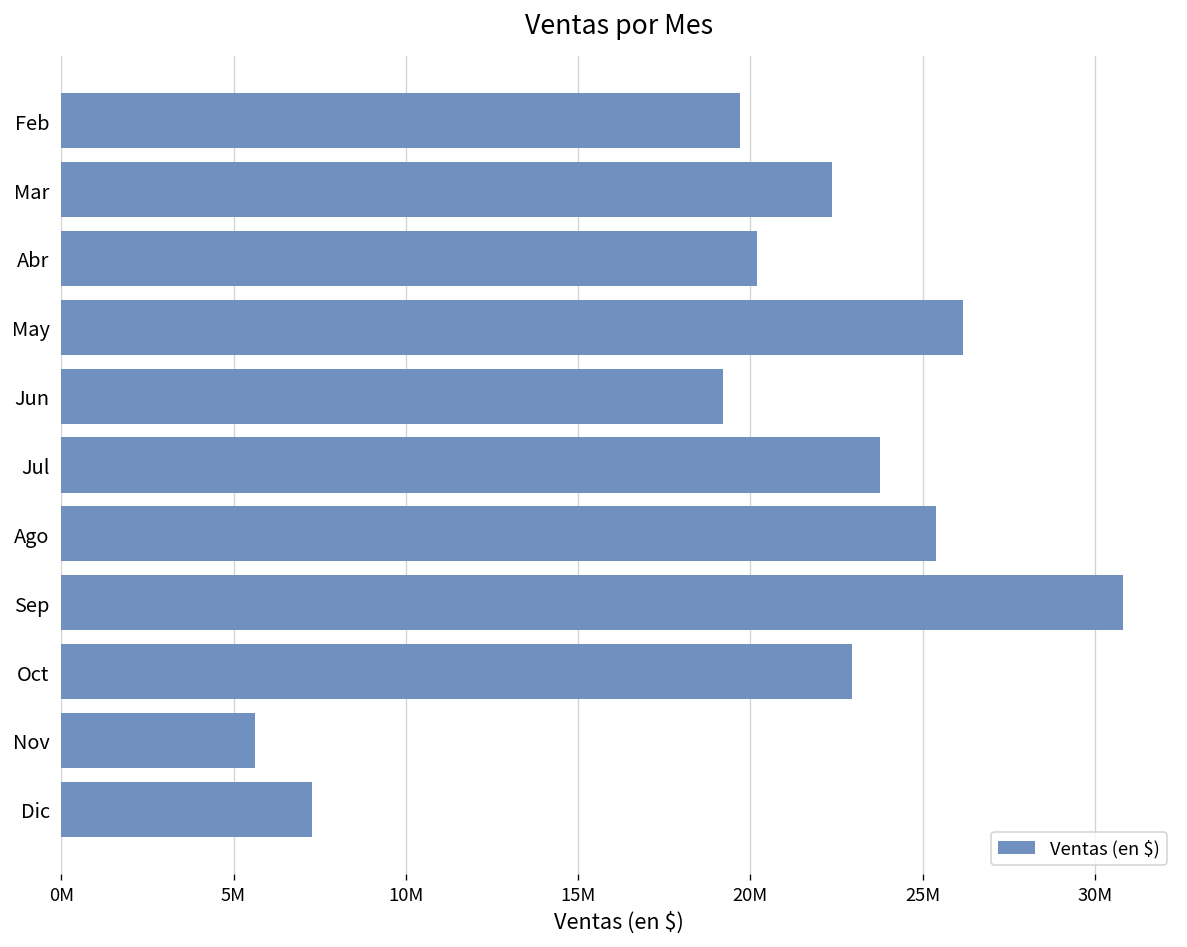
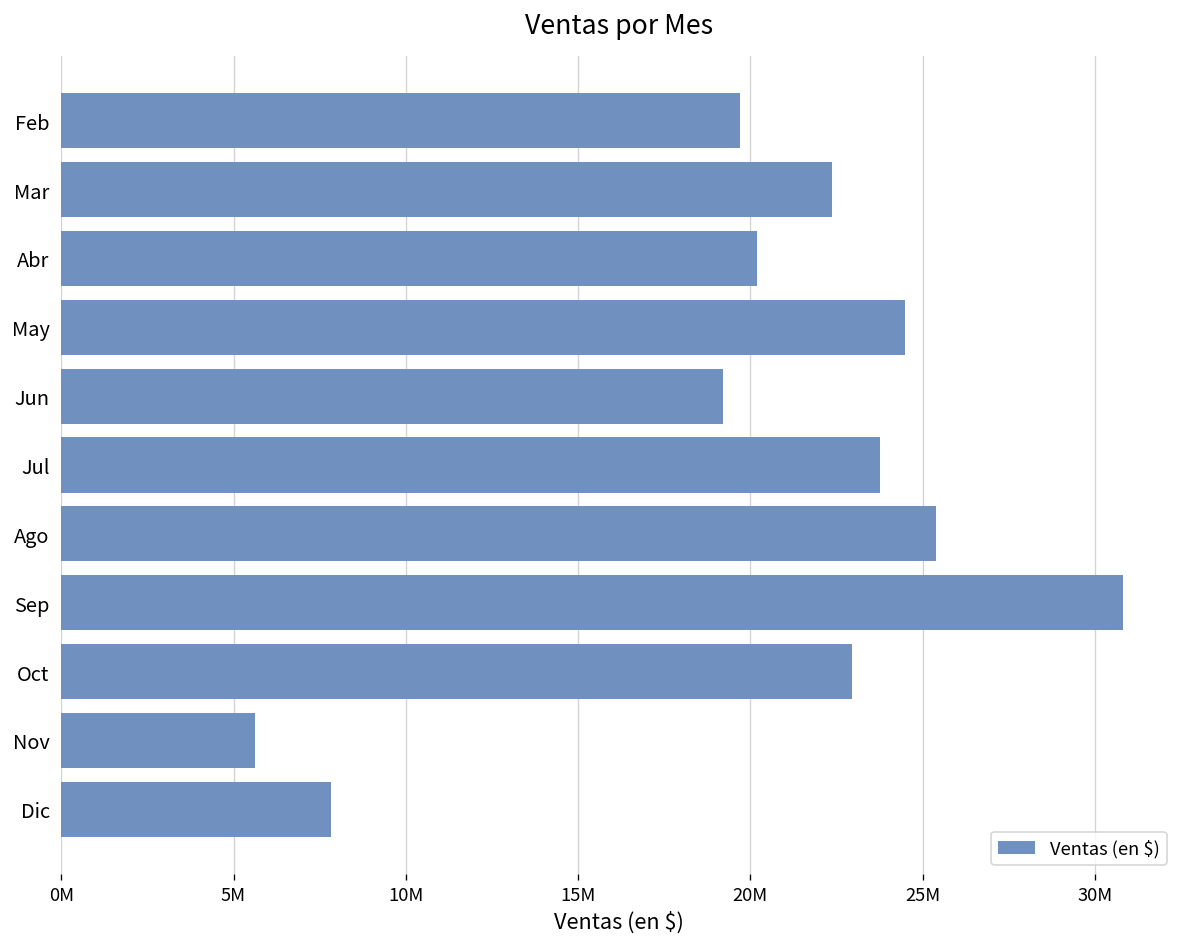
  {
    "Feb": 19700000,
    "Mar": 22400000,
    "Abr": 20200000,
-   "May": 26200000,
+   "May": 24500000,
    "Jun": 19200000,
    "Jul": 23800000,
    "Ago": 25400000,
    "Sep": 30800000,
    "Oct": 23000000,
    "Nov": 5600000,
-   "Dic": 7300000
+   "Dic": 7800000
  }
